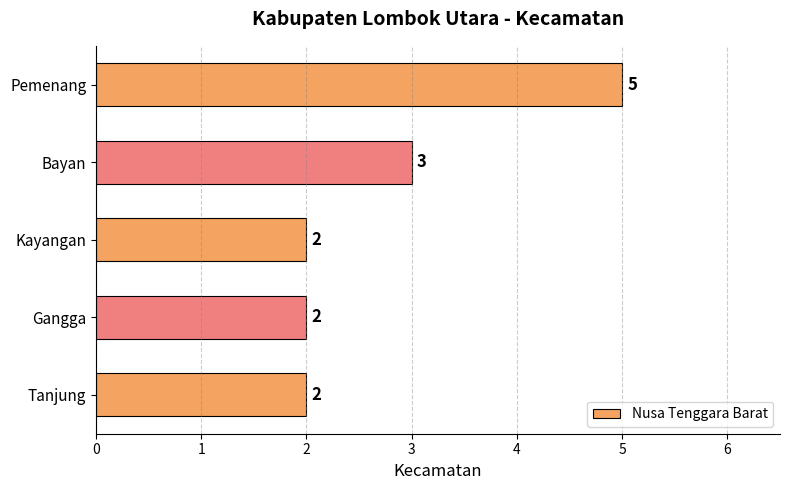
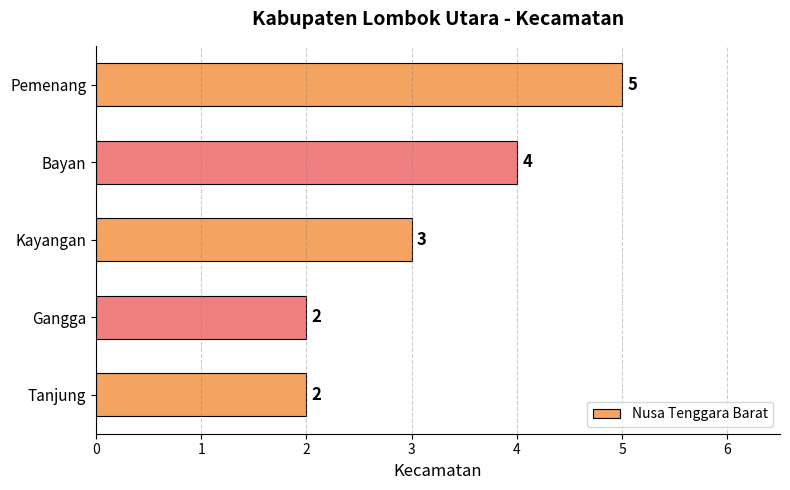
  {
    "Pemenang": 5,
-   "Bayan": 3,
-   "Kayangan": 2,
+   "Bayan": 4,
+   "Kayangan": 3,
    "Gangga": 2,
    "Tanjung": 2
  }
